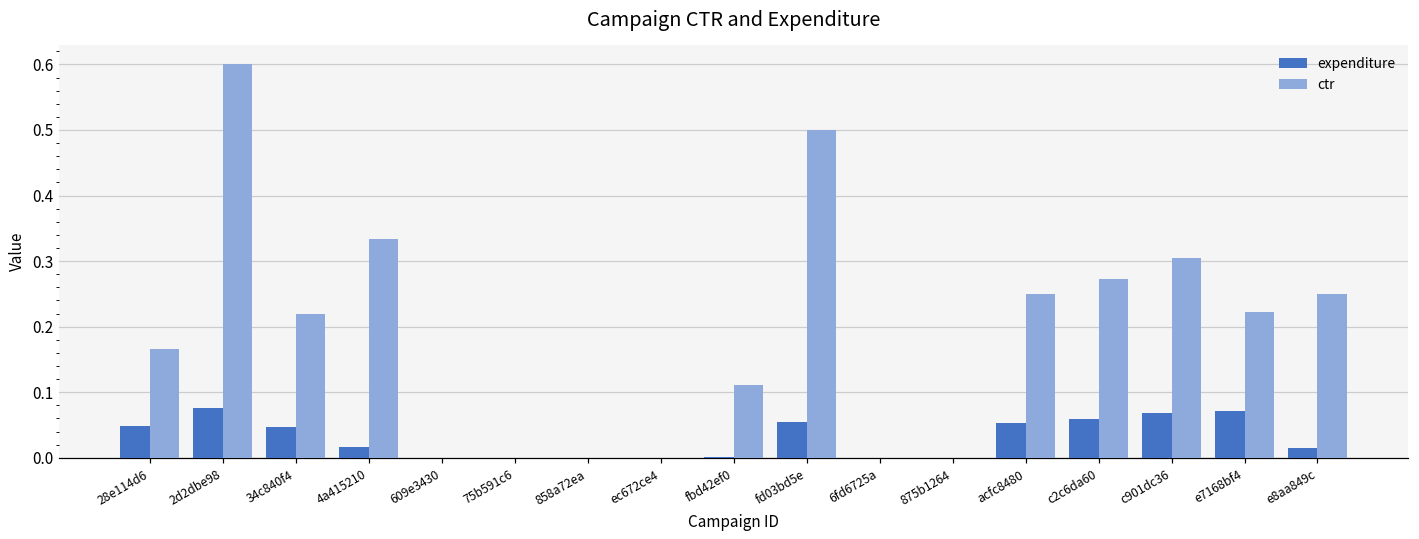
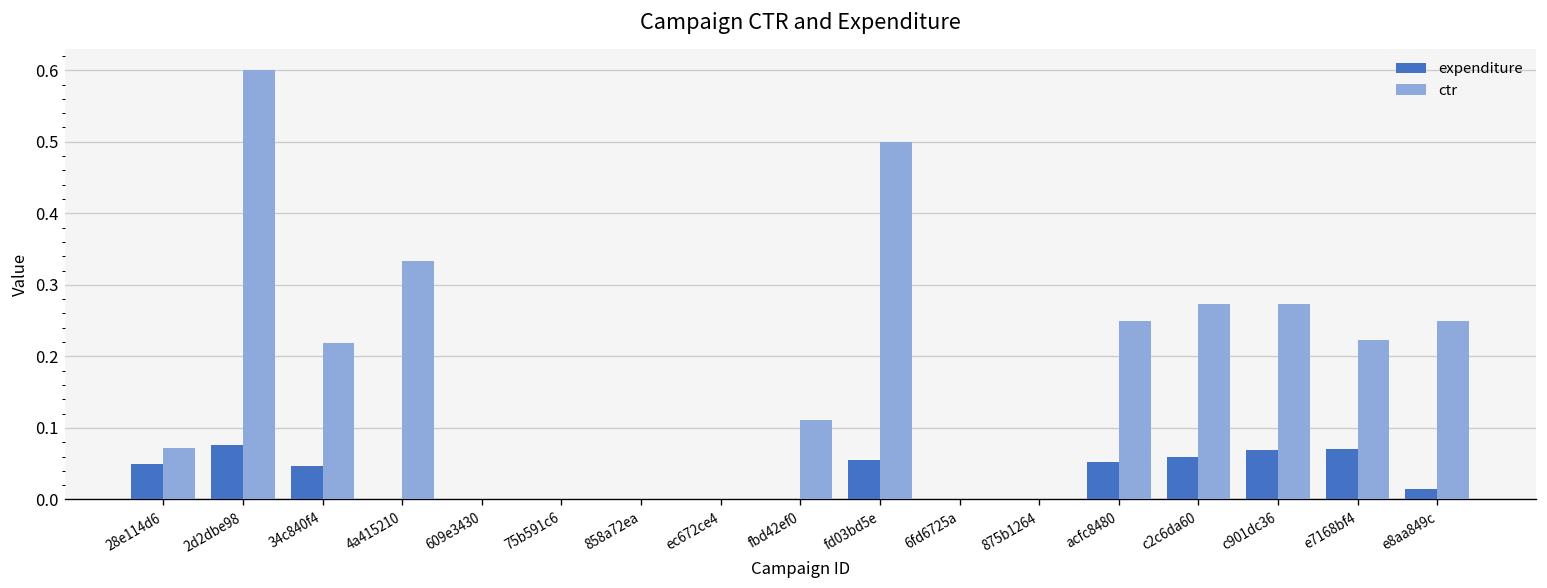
  {
    "expenditure": {
      "28e114d6": 0.05,
      "2d2dbe98": 0.08,
      "34c840f4": 0.05,
-     "4a415210": 0.02,
+     "4a415210": 0.00,
      "609e3430": 0.00,
      "75b591c6": 0.00,
      "858a72ea": 0.00,
      "ec672ce4": 0.00,
      "fd03bd5e": 0.06,
      "6fd6725a": 0.00,
      "875b1264": 0.00,
      "acfc8480": 0.05,
      "c2c6da60": 0.06,
      "c901dc36": 0.07,
      "e7168bf4": 0.07,
      "e8aa849c": 0.01
    },
    "ctr": {
-     "28e114d6": 0.17,
+     "28e114d6": 0.07,
      "2d2dbe98": 0.60,
      "34c840f4": 0.22,
      "4a415210": 0.33,
      "609e3430": 0.00,
      "75b591c6": 0.00,
      "858a72ea": 0.00,
      "ec672ce4": 0.00,
      "fbd42ef0": 0.11,
      "fd03bd5e": 0.50,
      "6fd6725a": 0.00,
      "875b1264": 0.00,
      "acfc8480": 0.25,
      "c2c6da60": 0.27,
-     "c901dc36": 0.30,
+     "c901dc36": 0.27,
      "e7168bf4": 0.22,
      "e8aa849c": 0.25
    }
  }
